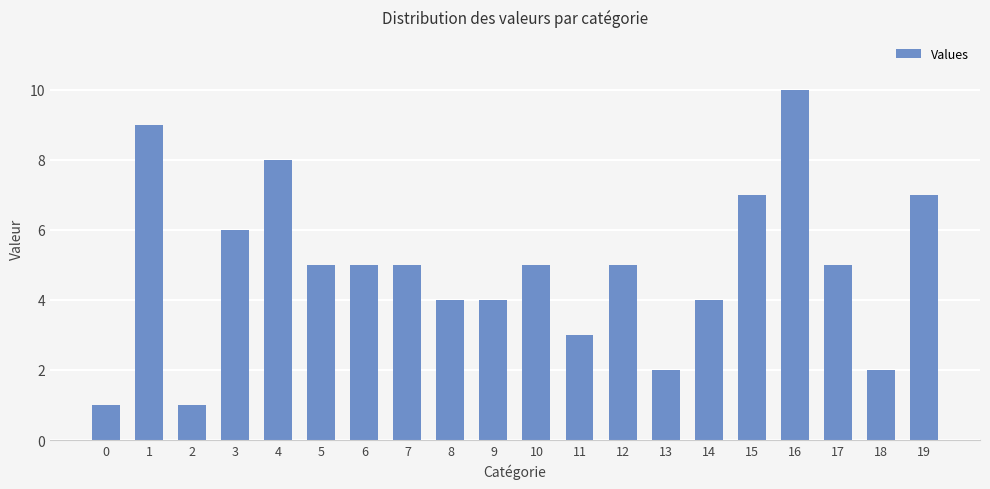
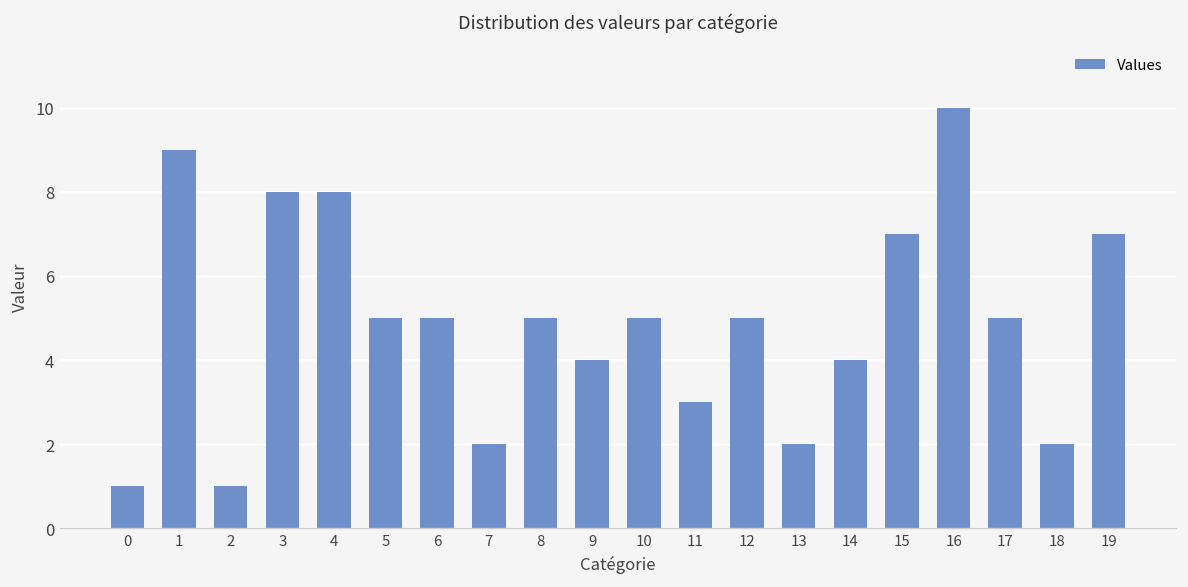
  {
    "0": 1,
    "1": 9,
    "2": 1,
-   "3": 6,
+   "3": 8,
    "4": 8,
    "5": 5,
    "6": 5,
-   "7": 5,
-   "8": 4,
+   "7": 2,
+   "8": 5,
    "9": 4,
    "10": 5,
    "11": 3,
    "12": 5,
    "13": 2,
    "14": 4,
    "15": 7,
    "16": 10,
    "17": 5,
    "18": 2,
    "19": 7
  }
